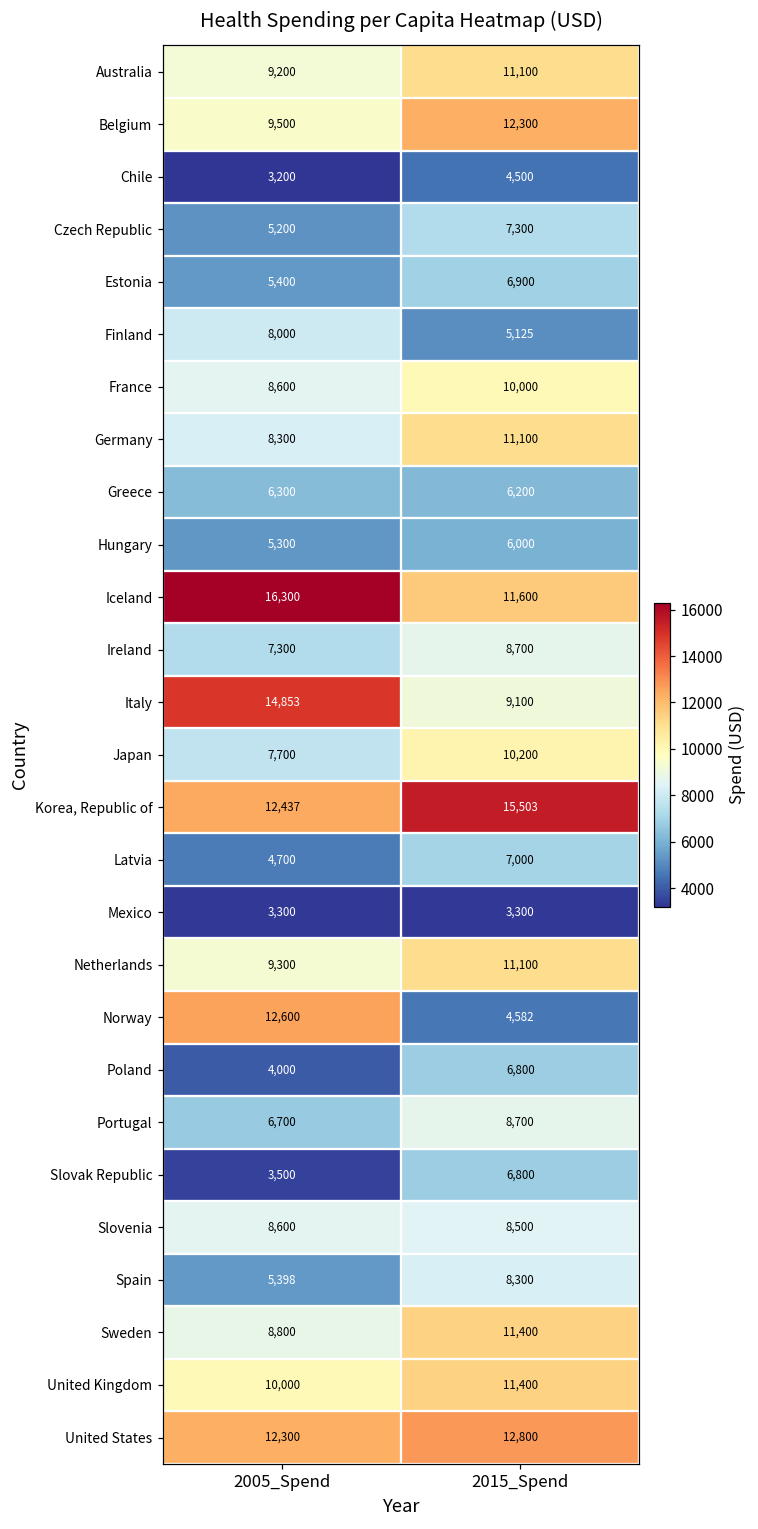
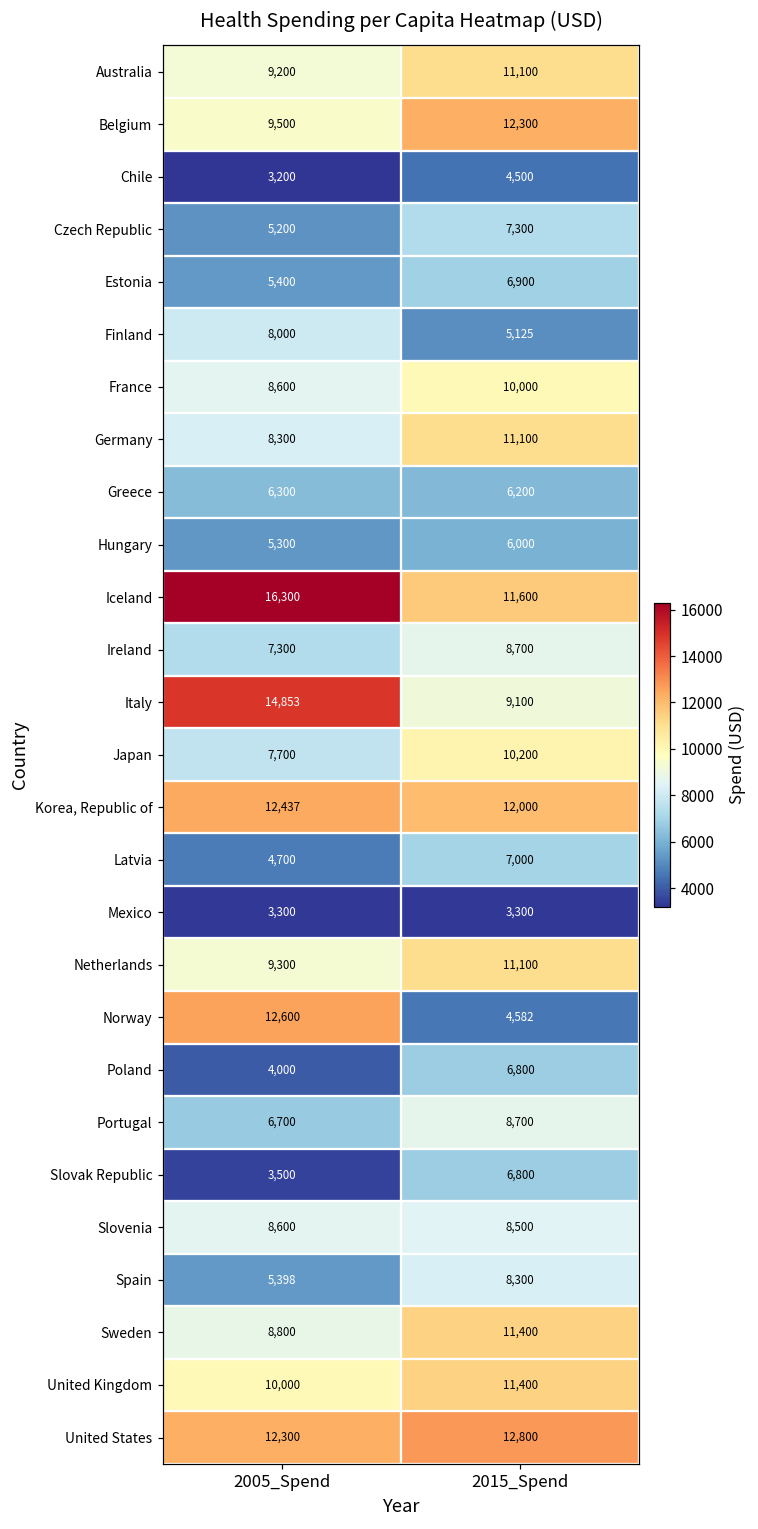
  {
    "Australia": {
      "2005_Spend": "9,200",
      "2015_Spend": "11,100"
    },
    "Belgium": {
      "2005_Spend": "9,500",
      "2015_Spend": "12,300"
    },
    "Chile": {
      "2005_Spend": "3,200",
      "2015_Spend": "4,500"
    },
    "Czech Republic": {
      "2005_Spend": "5,200",
      "2015_Spend": "7,300"
    },
    "Estonia": {
      "2005_Spend": "5,400",
      "2015_Spend": "6,900"
    },
    "Finland": {
      "2005_Spend": "8,000",
      "2015_Spend": "5,125"
    },
    "France": {
      "2005_Spend": "8,600",
      "2015_Spend": "10,000"
    },
    "Germany": {
      "2005_Spend": "8,300",
      "2015_Spend": "11,100"
    },
    "Greece": {
      "2005_Spend": "6,300",
      "2015_Spend": "6,200"
    },
    "Hungary": {
      "2005_Spend": "5,300",
      "2015_Spend": "6,000"
    },
    "Iceland": {
      "2005_Spend": "16,300",
      "2015_Spend": "11,600"
    },
    "Ireland": {
      "2005_Spend": "7,300",
      "2015_Spend": "8,700"
    },
    "Italy": {
      "2005_Spend": "14,853",
      "2015_Spend": "9,100"
    },
    "Japan": {
      "2005_Spend": "7,700",
      "2015_Spend": "10,200"
    },
    "Korea, Republic of": {
      "2005_Spend": "12,437",
-     "2015_Spend": "15,503"
+     "2015_Spend": "12,000"
    },
    "Latvia": {
      "2005_Spend": "4,700",
      "2015_Spend": "7,000"
    },
    "Mexico": {
      "2005_Spend": "3,300",
      "2015_Spend": "3,300"
    },
    "Netherlands": {
      "2005_Spend": "9,300",
      "2015_Spend": "11,100"
    },
    "Norway": {
      "2005_Spend": "12,600",
      "2015_Spend": "4,582"
    },
    "Poland": {
      "2005_Spend": "4,000",
      "2015_Spend": "6,800"
    },
    "Portugal": {
      "2005_Spend": "6,700",
      "2015_Spend": "8,700"
    },
    "Slovak Republic": {
      "2005_Spend": "3,500",
      "2015_Spend": "6,800"
    },
    "Slovenia": {
      "2005_Spend": "8,600",
      "2015_Spend": "8,500"
    },
    "Spain": {
      "2005_Spend": "5,398",
      "2015_Spend": "8,300"
    },
    "Sweden": {
      "2005_Spend": "8,800",
      "2015_Spend": "11,400"
    },
    "United Kingdom": {
      "2005_Spend": "10,000",
      "2015_Spend": "11,400"
    },
    "United States": {
      "2005_Spend": "12,300",
      "2015_Spend": "12,800"
    }
  }
